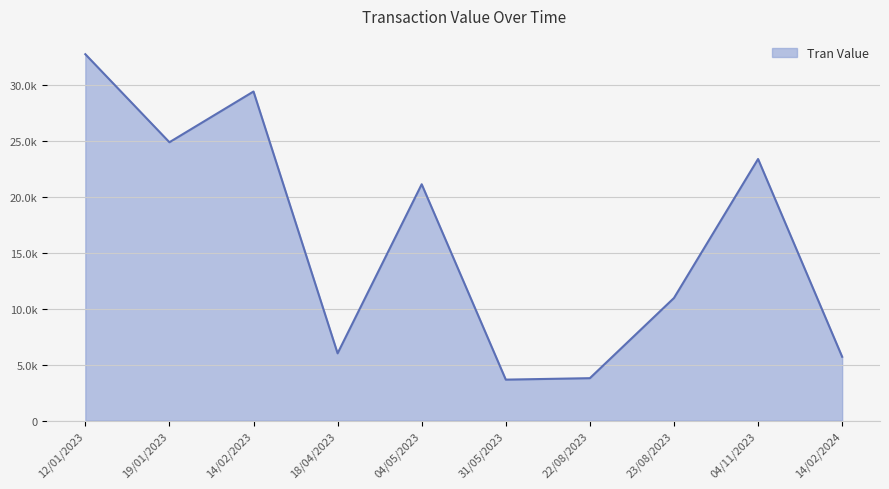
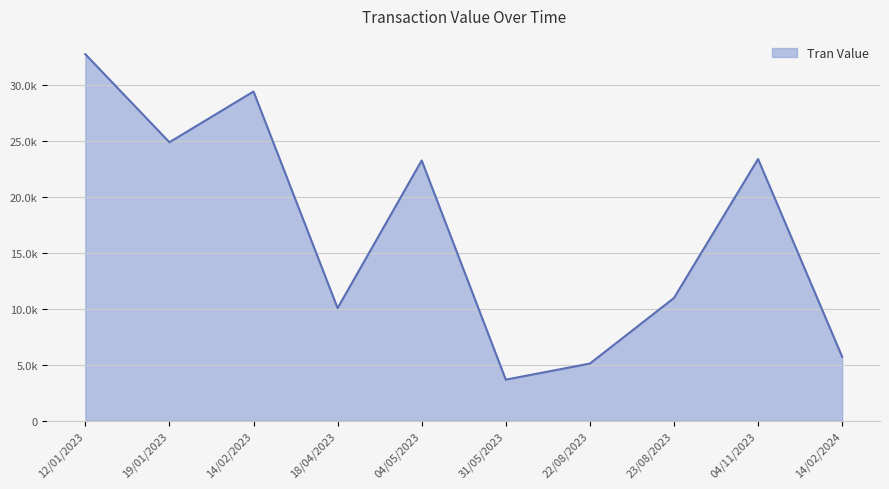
  {
    "12/01/2023": 32700,
    "19/01/2023": 24900,
    "14/02/2023": 29400,
-   "18/04/2023": 6000,
-   "04/05/2023": 21100,
+   "18/04/2023": 10100,
+   "04/05/2023": 23200,
    "31/05/2023": 3700,
-   "22/08/2023": 3800,
+   "22/08/2023": 5100,
    "23/08/2023": 11000,
    "04/11/2023": 23400,
    "14/02/2024": 5700
  }
